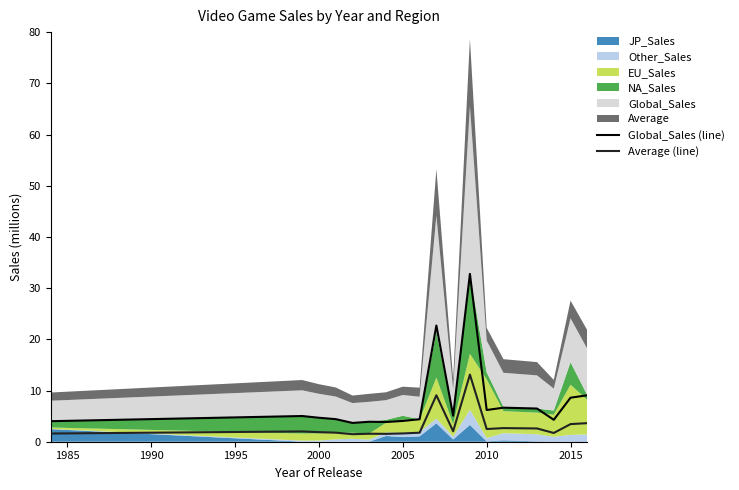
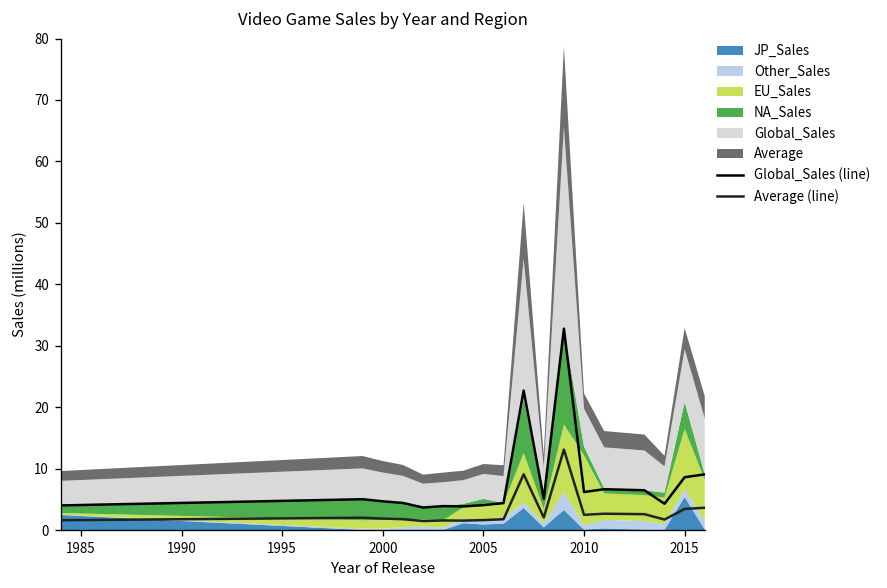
  {
    "JP_Sales": {
      "2005": 1,
-     "2015": 0
+     "2015": 5
    },
    "EU_Sales": {
      "2010": 11,
      "2015": 10
    },
    "NA_Sales": {
      "2005": 1,
      "2010": 1,
      "2015": 4
    },
    "Average": {
      "2000": 2,
      "2005": 2,
      "2010": 2,
      "2015": 3
    }
  }
